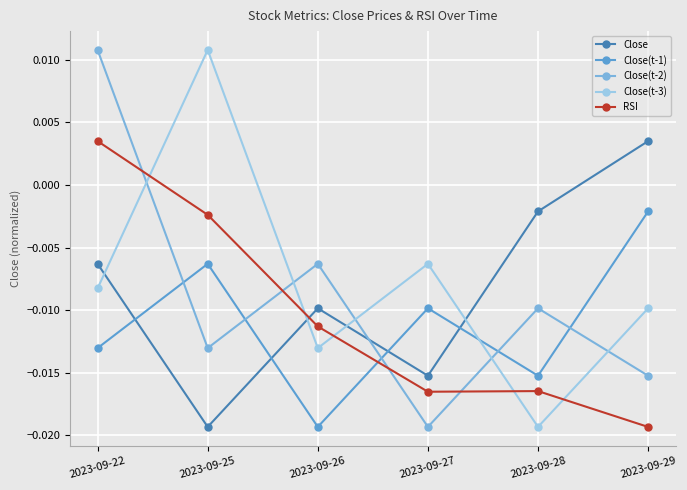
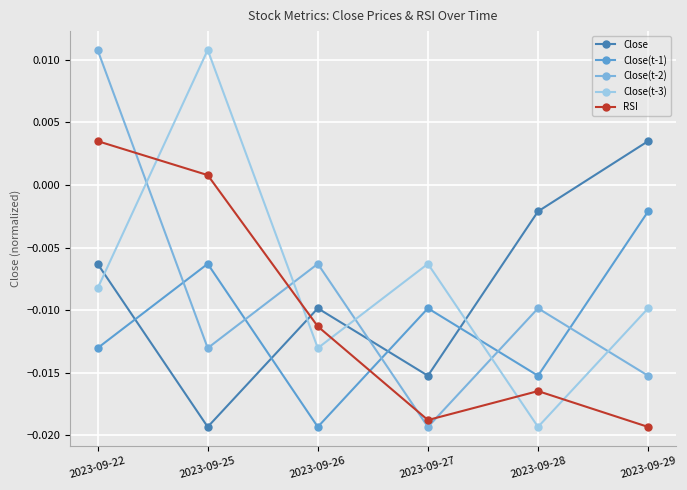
  {
    "RSI": {
      "2023-09-22": 0.0035,
-     "2023-09-25": -0.0024,
+     "2023-09-25": 0.0008,
      "2023-09-26": -0.0113,
-     "2023-09-27": -0.0165,
+     "2023-09-27": -0.0188,
      "2023-09-28": -0.0165,
      "2023-09-29": -0.0193
    }
  }
